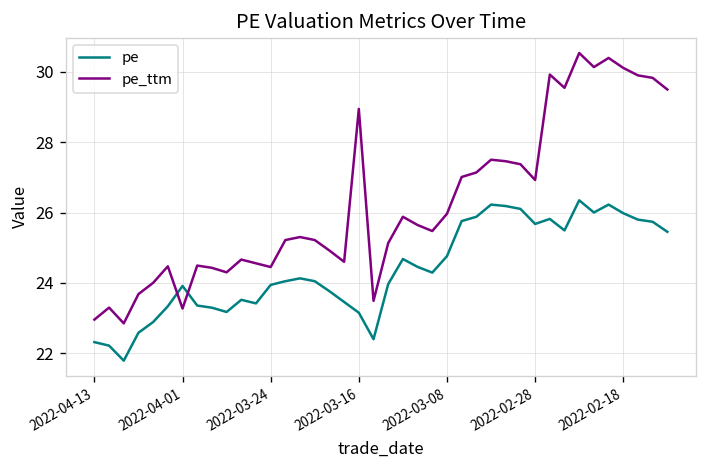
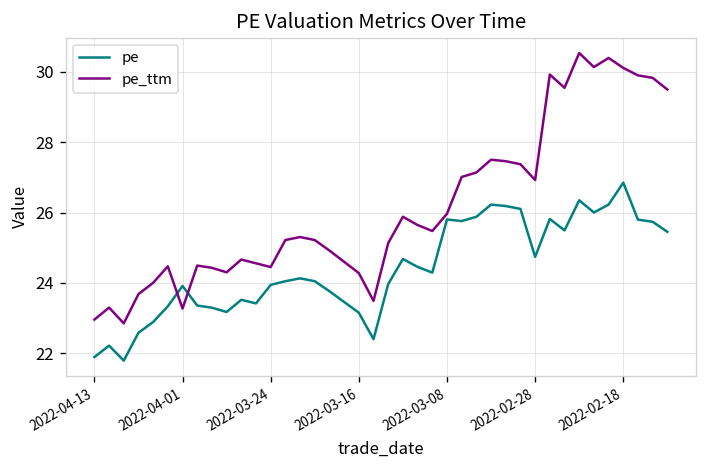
  {
    "pe": {
-     "2022-04-13": 22.3,
+     "2022-04-13": 21.9,
      "2022-04-01": 23.9,
      "2022-03-24": 23.9,
      "2022-03-16": 23.2,
-     "2022-03-08": 24.8,
-     "2022-02-28": 25.7,
-     "2022-02-18": 26.0
+     "2022-03-08": 25.8,
+     "2022-02-28": 24.7,
+     "2022-02-18": 26.9
    },
    "pe_ttm": {
      "2022-04-13": 23.0,
      "2022-04-01": 23.3,
      "2022-03-24": 24.5,
-     "2022-03-16": 28.9,
+     "2022-03-16": 24.3,
      "2022-03-08": 26.0,
      "2022-02-28": 26.9,
      "2022-02-18": 30.1
    }
  }
